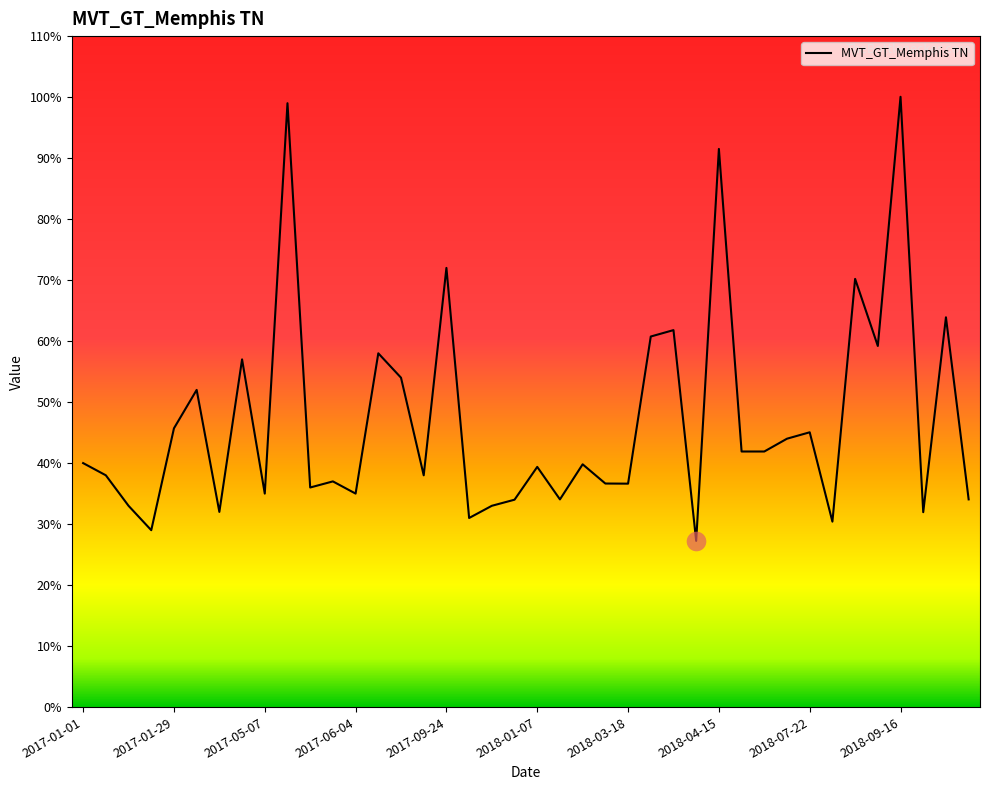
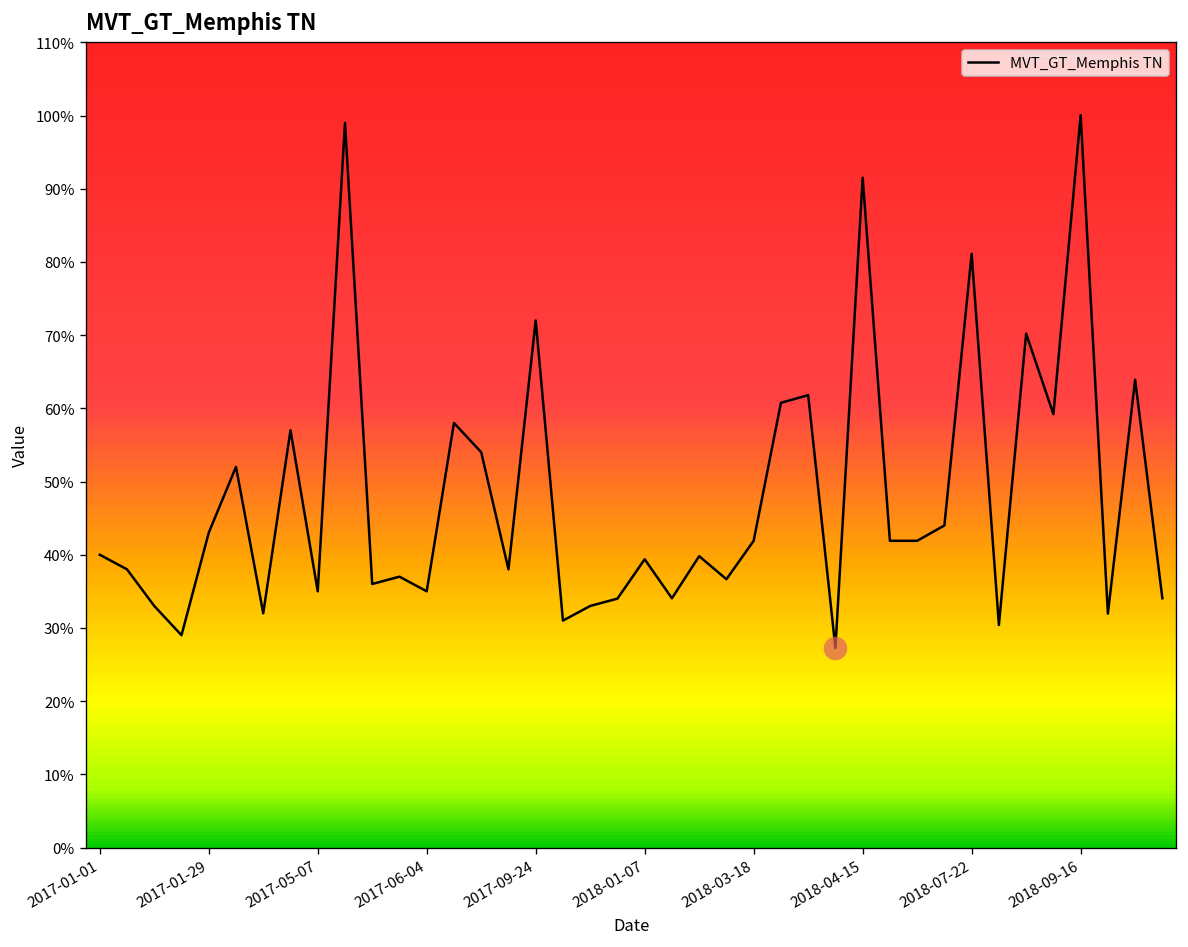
  {
    "MVT_GT_Memphis TN": {
      "2017-01-01": "40%",
-     "2017-01-29": "46%",
+     "2017-01-29": "43%",
      "2017-05-07": "35%",
      "2017-06-04": "35%",
      "2017-09-24": "72%",
      "2018-01-07": "39%",
-     "2018-03-18": "37%",
+     "2018-03-18": "42%",
      "2018-04-15": "92%",
-     "2018-07-22": "45%",
+     "2018-07-22": "81%",
      "2018-09-16": "100%"
    }
  }
